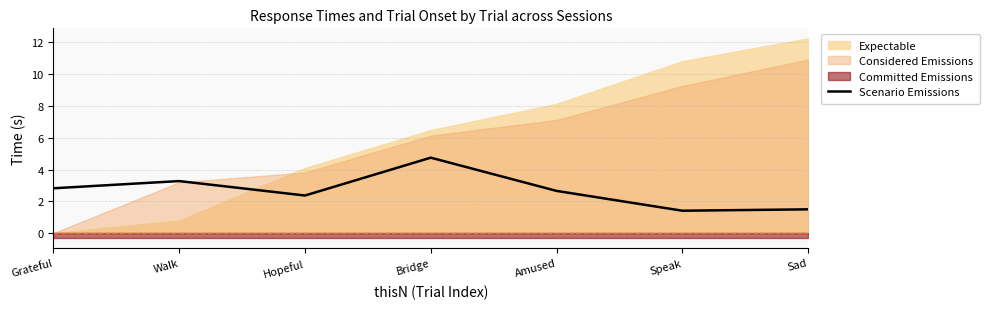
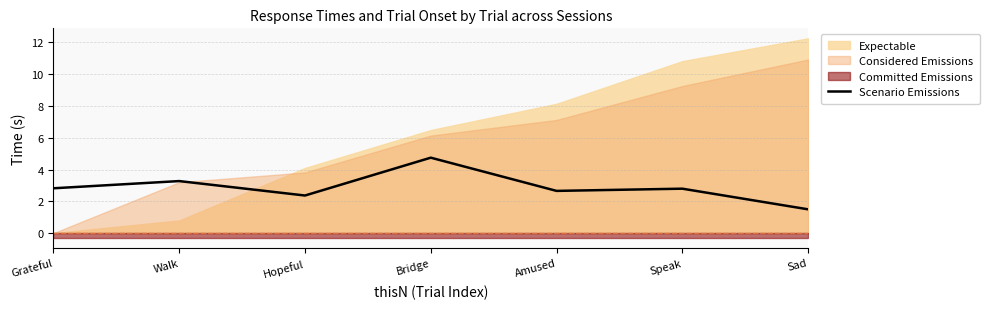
  {
    "Scenario Emissions": {
      "Grateful": 2.8,
      "Hopeful": 2.4,
      "Bridge": 4.7,
      "Amused": 2.7,
-     "Speak": 1.4,
+     "Speak": 2.8,
      "Sad": 1.5
    },
    "Committed Emissions": {
      "Walk": 0.0,
      "Hopeful": 0.0,
      "Bridge": 0.0,
      "Amused": 0.0,
      "Speak": 0.0,
      "Sad": 0.0
    }
  }
